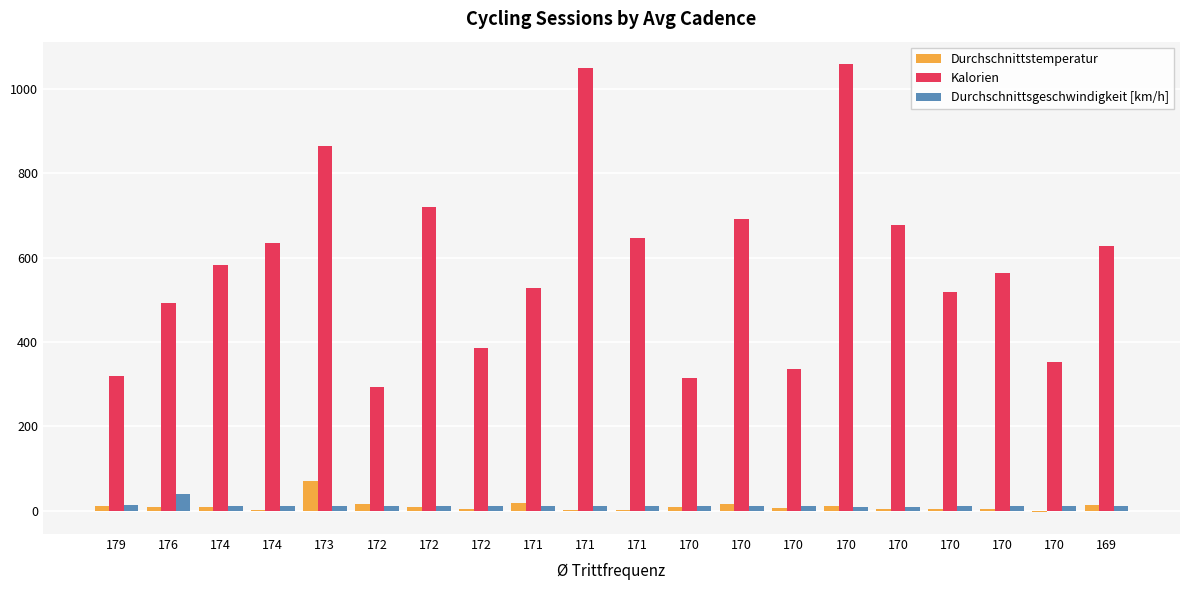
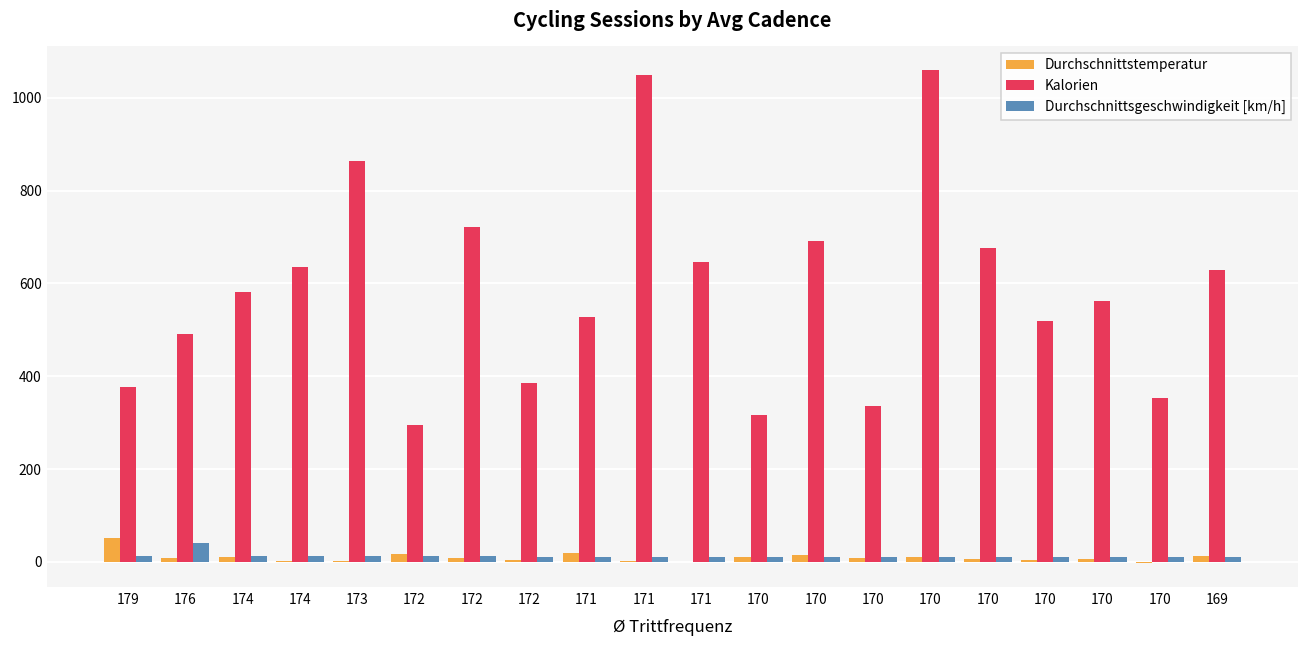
  {
    "Durchschnittstemperatur": {
-     "179": 10,
+     "179": 50,
      "176": 10,
-     "173": 70,
+     "173": 0,
      "169": 10
    },
    "Kalorien": {
-     "179": 320,
+     "179": 380,
      "176": 490,
      "173": 860,
      "169": 630
    },
    "Durchschnittsgeschwindigkeit [km/h]": {
      "179": 10,
      "176": 40,
      "173": 10,
      "169": 10
    }
  }
